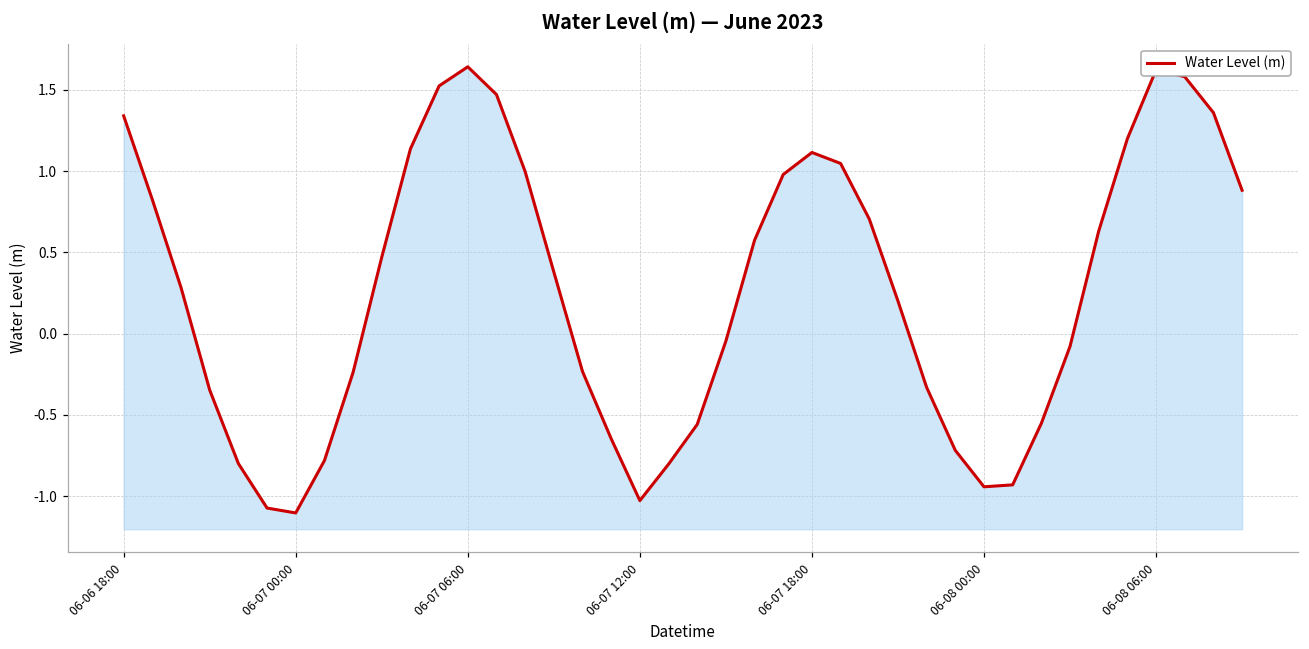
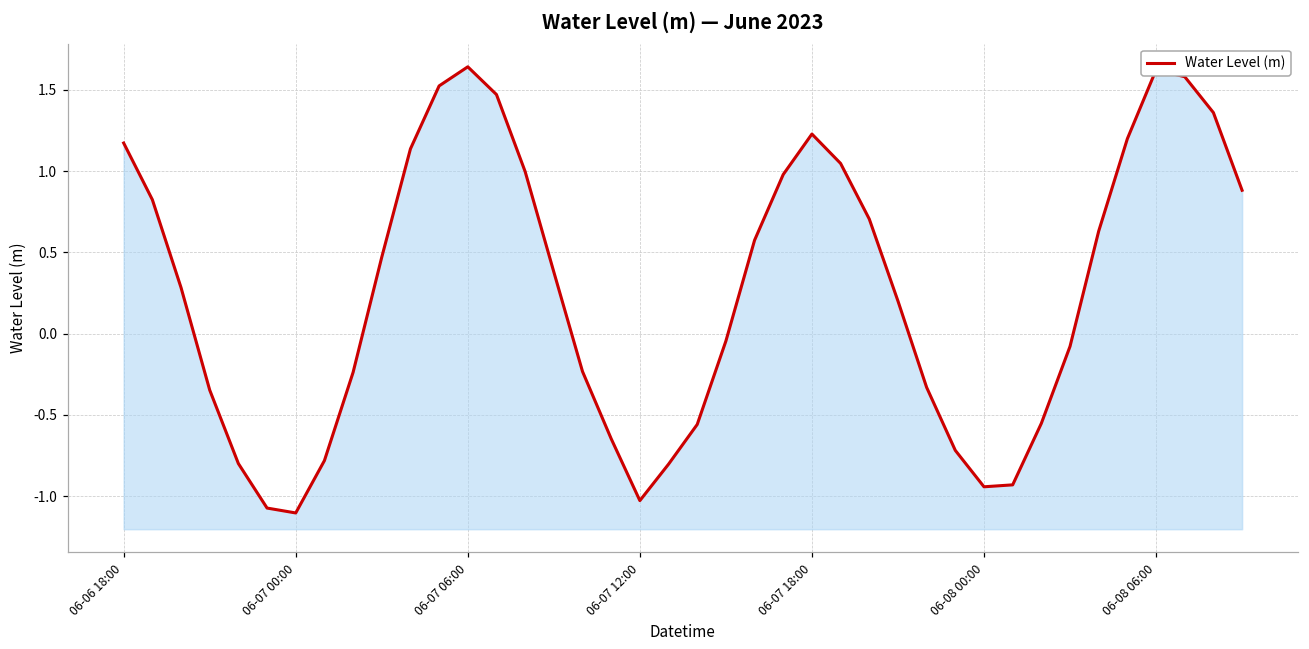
  {
-   "06-06 18:00": 1.34,
+   "06-06 18:00": 1.17,
    "06-07 00:00": -1.10,
    "06-07 06:00": 1.64,
    "06-07 12:00": -1.03,
-   "06-07 18:00": 1.12,
+   "06-07 18:00": 1.23,
    "06-08 00:00": -0.94
  }
